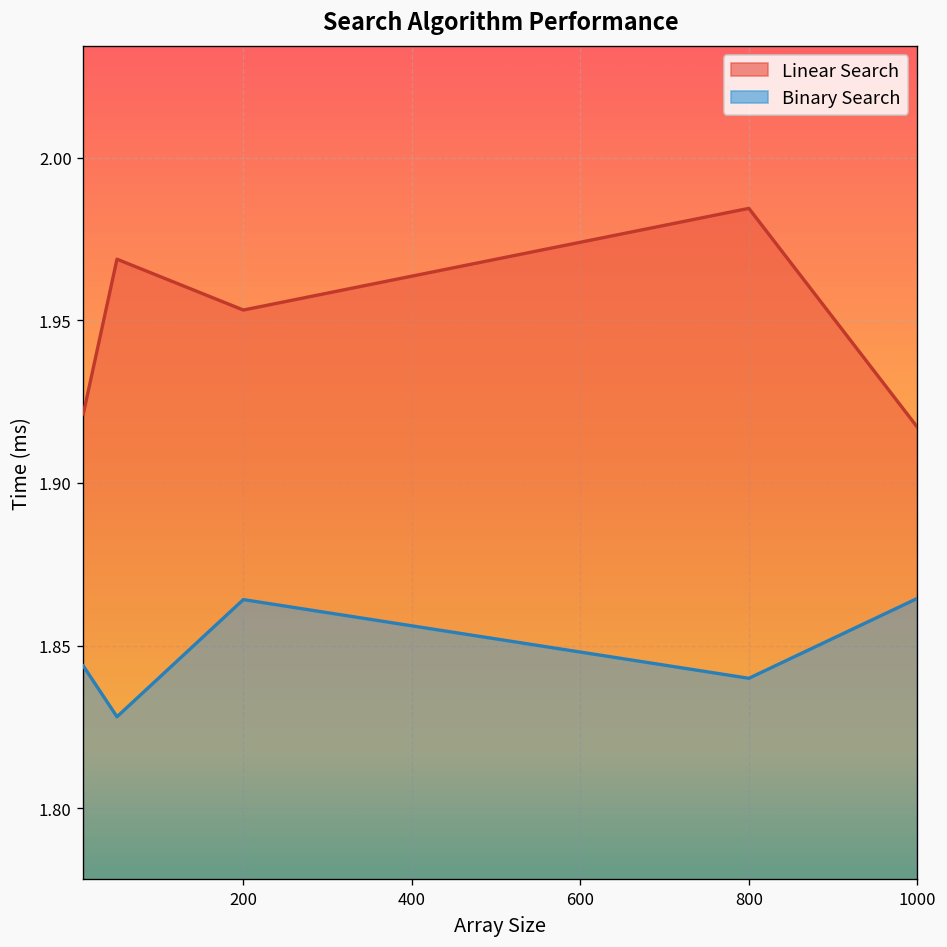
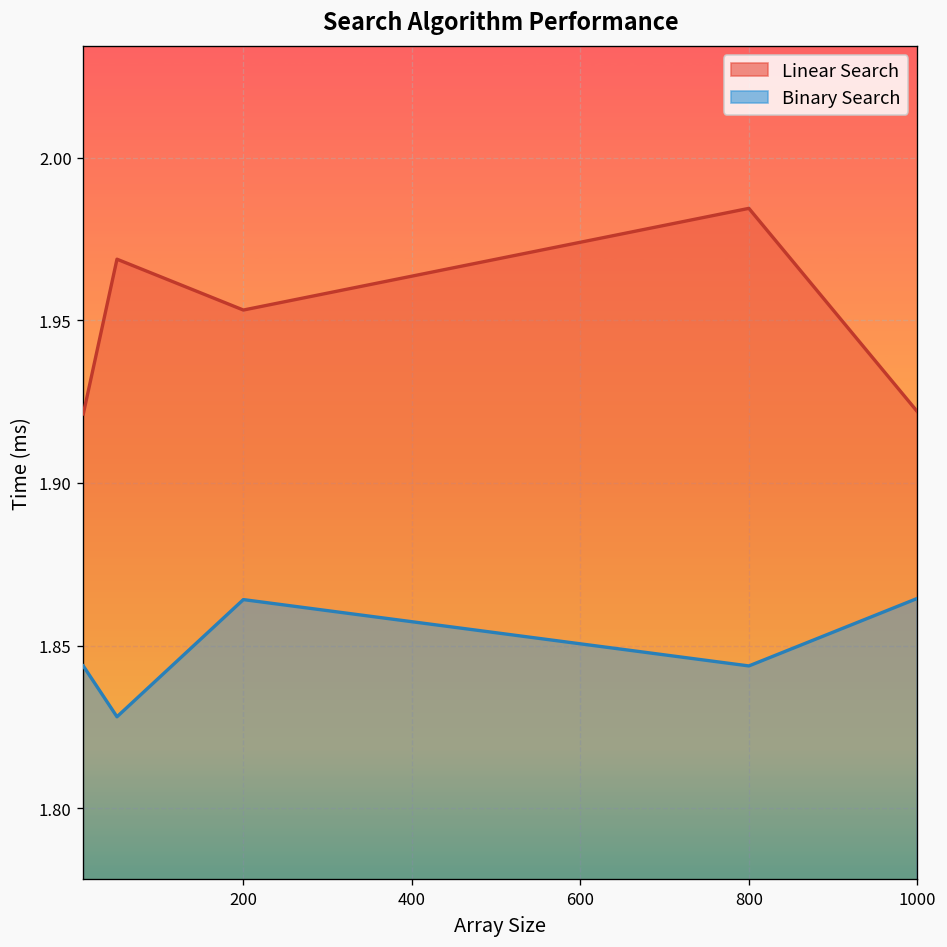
  {
    "Linear Search": {
      "200": 1.953,
      "800": 1.984,
-     "1000": 1.917
+     "1000": 1.922
    },
    "Binary Search": {
      "200": 1.864,
-     "800": 1.840,
+     "800": 1.844,
      "1000": 1.865
    }
  }
